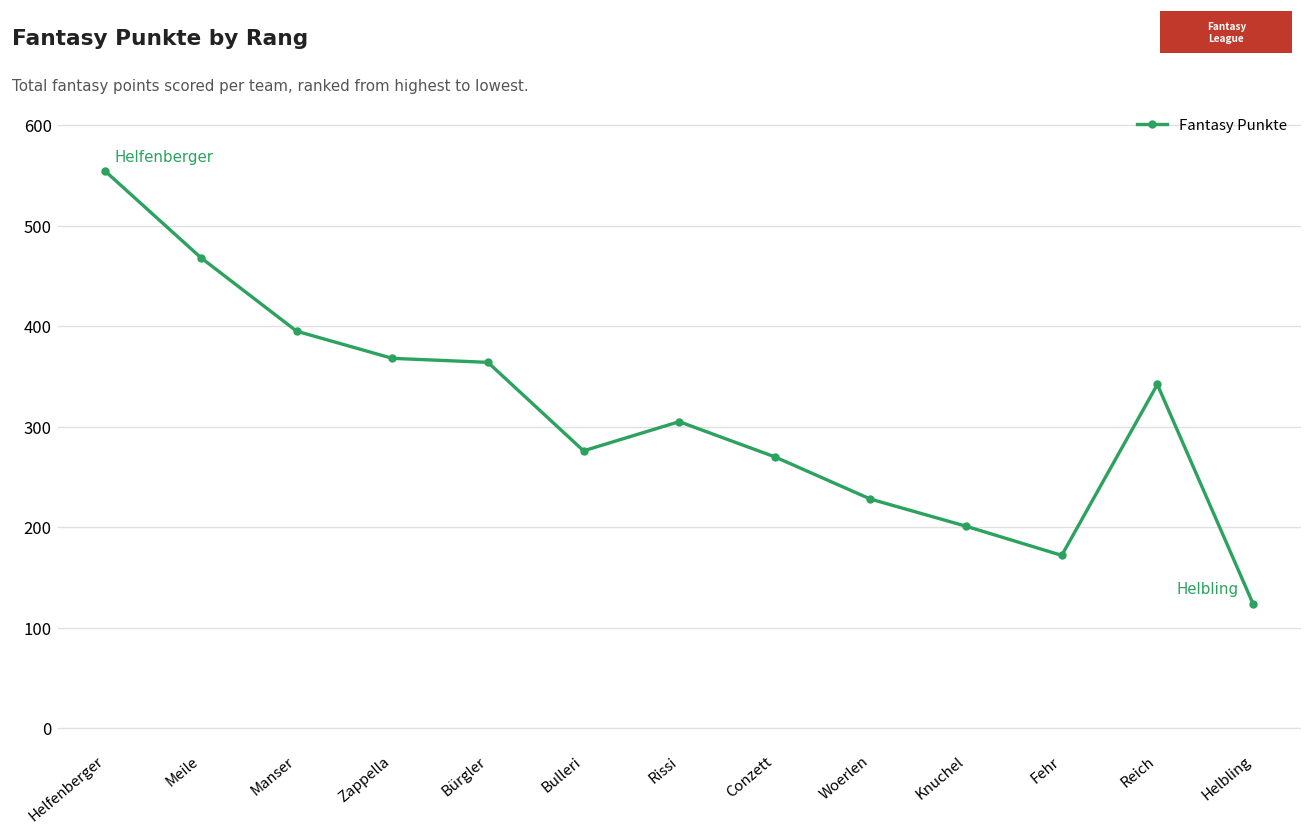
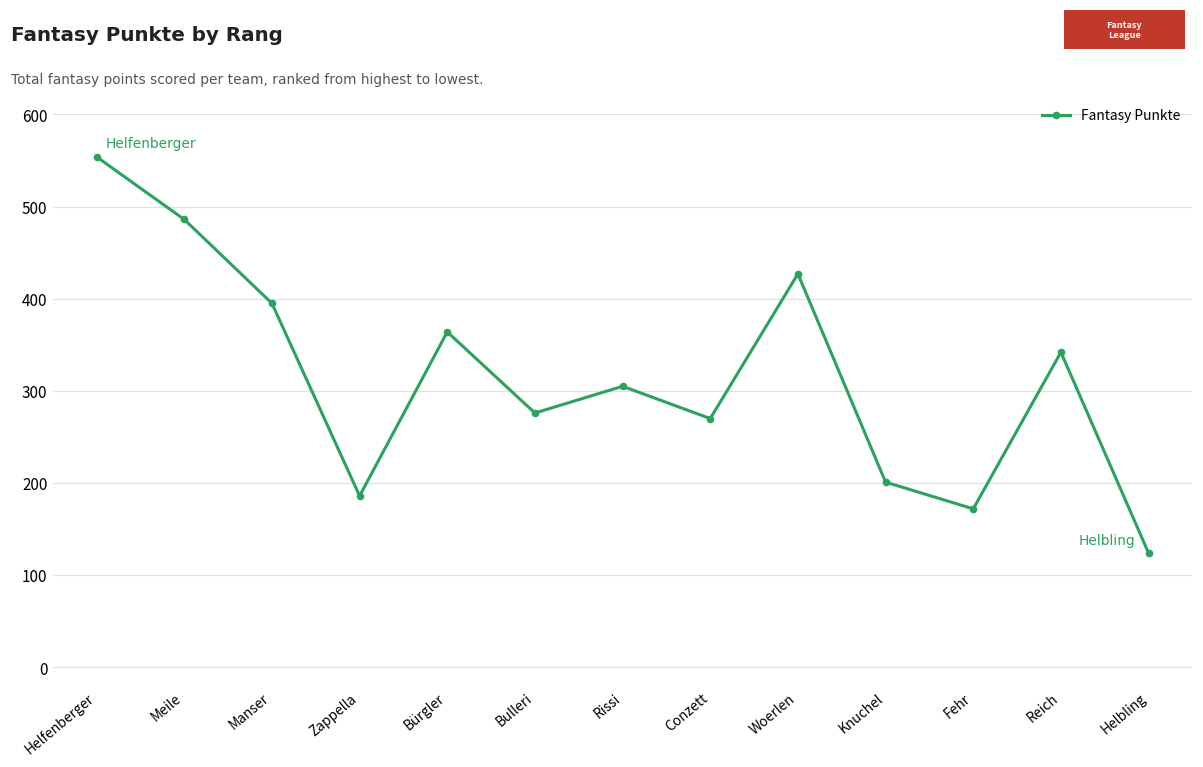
  {
    "Helfenberger": 550,
-   "Meile": 470,
+   "Meile": 490,
    "Manser": 400,
-   "Zappella": 370,
+   "Zappella": 190,
    "Bürgler": 360,
    "Bulleri": 280,
    "Rissi": 310,
    "Conzett": 270,
-   "Woerlen": 230,
+   "Woerlen": 430,
    "Knuchel": 200,
    "Fehr": 170,
    "Reich": 340,
    "Helbling": 120
  }
